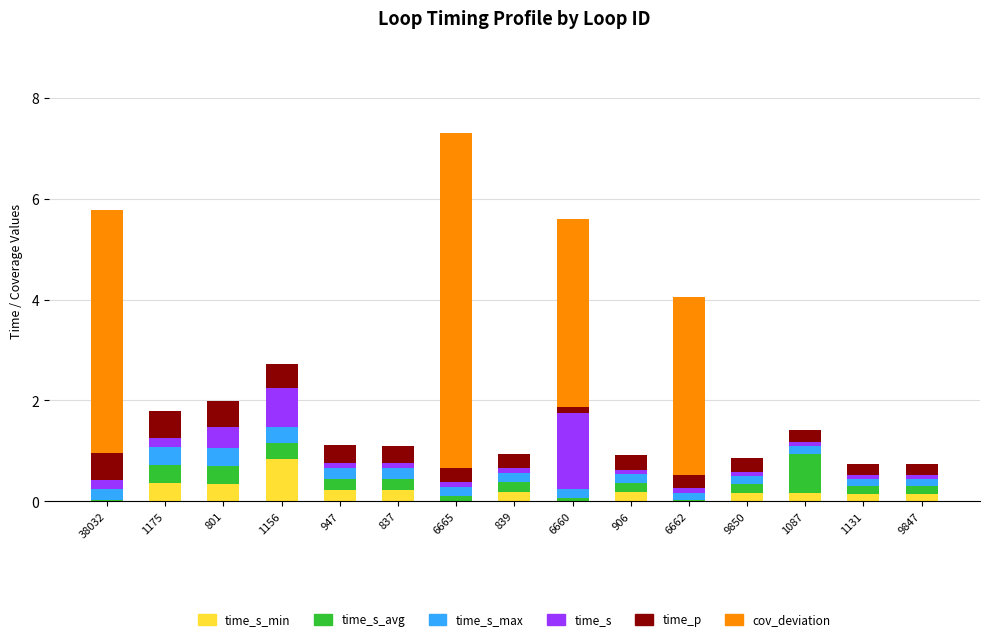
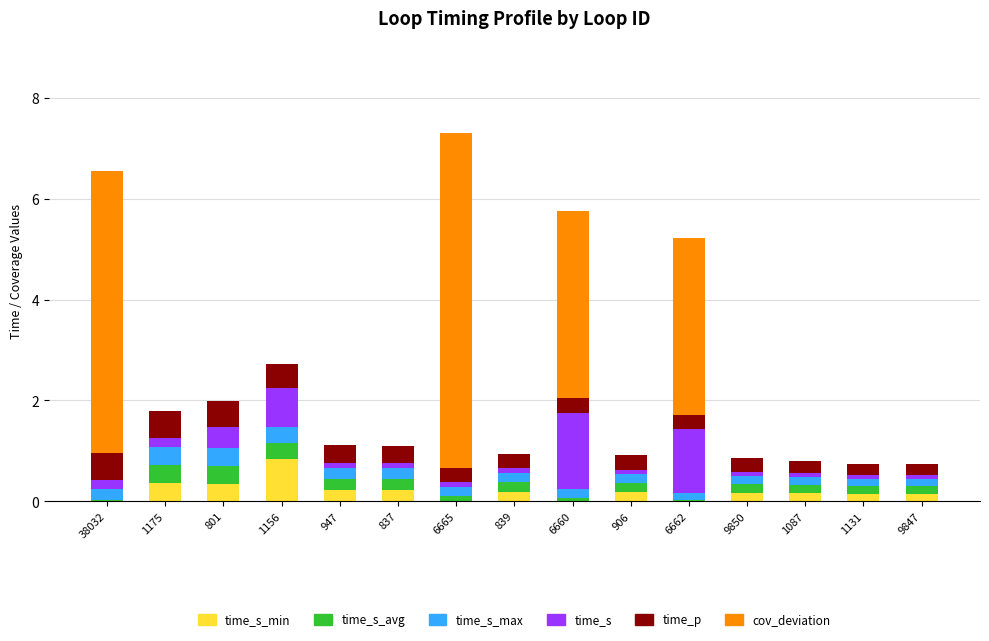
  {
    "time_s_min": {
      "38032": 0.0,
      "1175": 0.4,
      "801": 0.4,
      "1156": 0.8,
      "947": 0.2,
      "837": 0.2,
      "6665": 0.0,
      "839": 0.2,
      "6660": 0.0,
      "906": 0.2,
      "6662": 0.0,
      "9850": 0.2,
      "1087": 0.2,
      "1131": 0.2,
      "9847": 0.2
    },
    "time_s_avg": {
      "1175": 0.4,
      "801": 0.4,
      "1156": 0.3,
      "947": 0.2,
      "837": 0.2,
      "6665": 0.1,
      "839": 0.2,
      "6660": 0.1,
      "906": 0.2,
      "9850": 0.2,
-     "1087": 0.8,
+     "1087": 0.2,
      "1131": 0.2,
      "9847": 0.2
    },
    "time_s_max": {
      "38032": 0.2,
      "1175": 0.4,
      "801": 0.4,
      "1156": 0.3,
      "947": 0.2,
      "837": 0.2,
      "6665": 0.2,
      "839": 0.2,
      "6660": 0.2,
      "906": 0.2,
      "6662": 0.1,
      "9850": 0.2,
      "1087": 0.2,
      "1131": 0.2,
      "9847": 0.2
    },
    "time_s": {
      "38032": 0.2,
      "1175": 0.2,
      "801": 0.4,
      "1156": 0.8,
      "947": 0.1,
      "837": 0.1,
      "6665": 0.1,
      "839": 0.1,
      "6660": 1.5,
      "906": 0.1,
-     "6662": 0.1,
+     "6662": 1.3,
      "9850": 0.1,
      "1087": 0.1,
      "1131": 0.1,
      "9847": 0.1
    },
    "time_p": {
      "38032": 0.5,
      "1175": 0.5,
      "801": 0.5,
      "1156": 0.5,
      "947": 0.3,
      "837": 0.3,
      "6665": 0.3,
      "839": 0.3,
-     "6660": 0.1,
+     "6660": 0.3,
      "906": 0.3,
      "6662": 0.3,
      "9850": 0.3,
      "1087": 0.2,
      "1131": 0.2,
      "9847": 0.2
    },
    "cov_deviation": {
-     "38032": 4.8,
+     "38032": 5.6,
      "1175": 0.0,
      "801": 0.0,
      "1156": 0.0,
      "947": 0.0,
      "837": 0.0,
      "6665": 6.6,
      "839": 0.0,
      "6660": 3.7,
      "906": 0.0,
      "6662": 3.5,
      "9850": 0.0,
      "1087": 0.0,
      "1131": 0.0,
      "9847": 0.0
    }
  }
